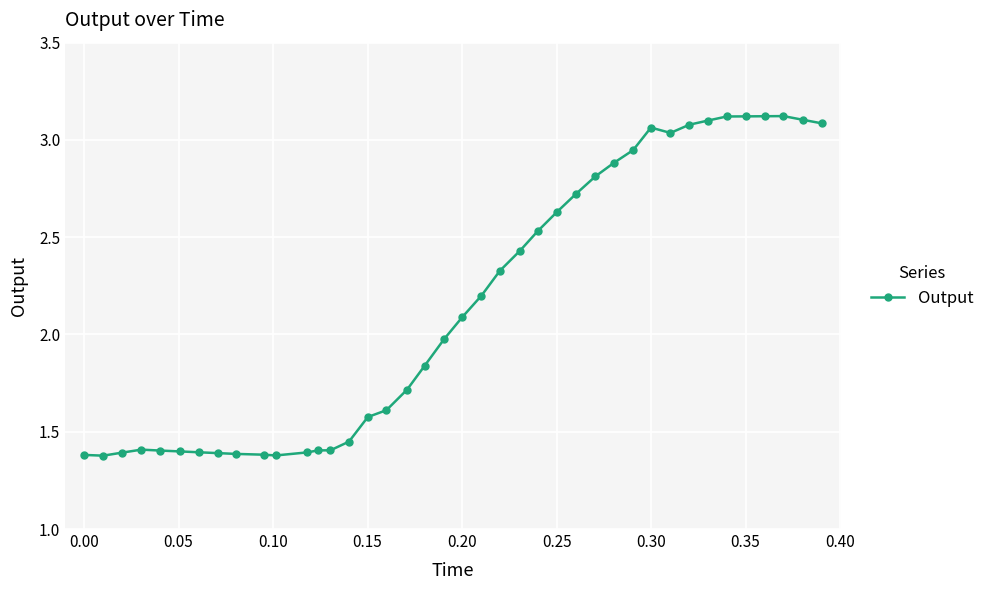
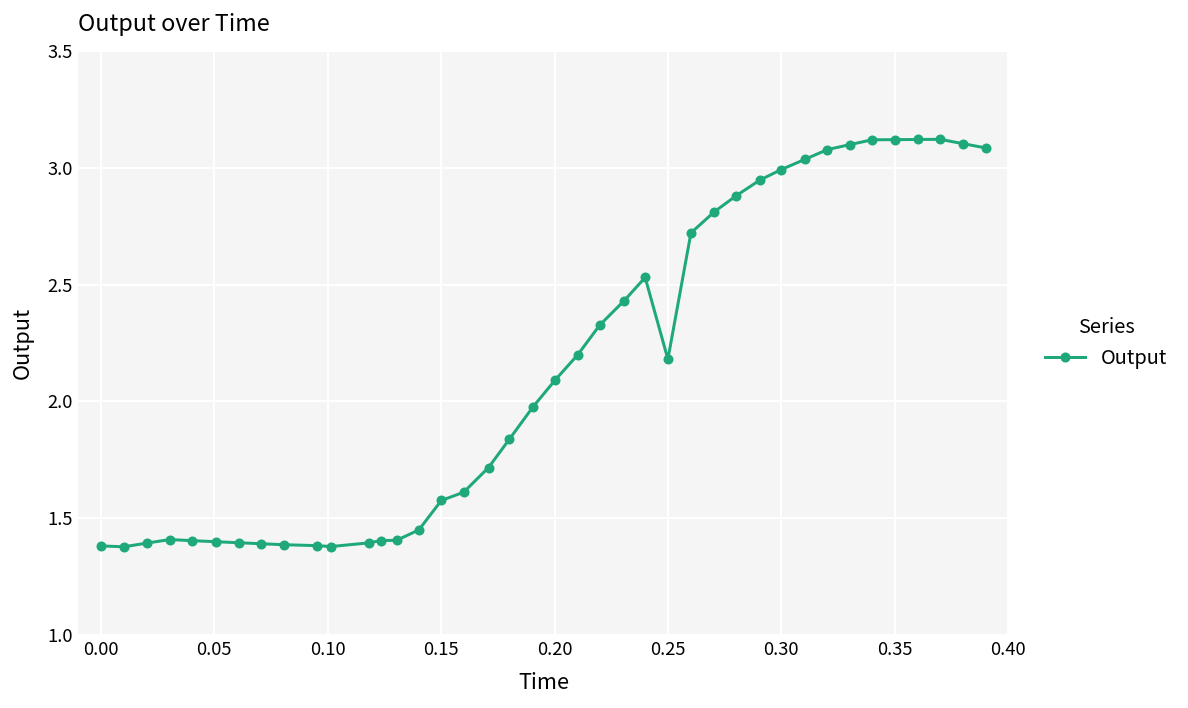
  {
    "0.00": 1.38,
    "0.15": 1.58,
-   "0.25": 2.63,
-   "0.30": 3.06,
+   "0.25": 2.18,
+   "0.30": 2.99,
    "0.35": 3.12
  }
